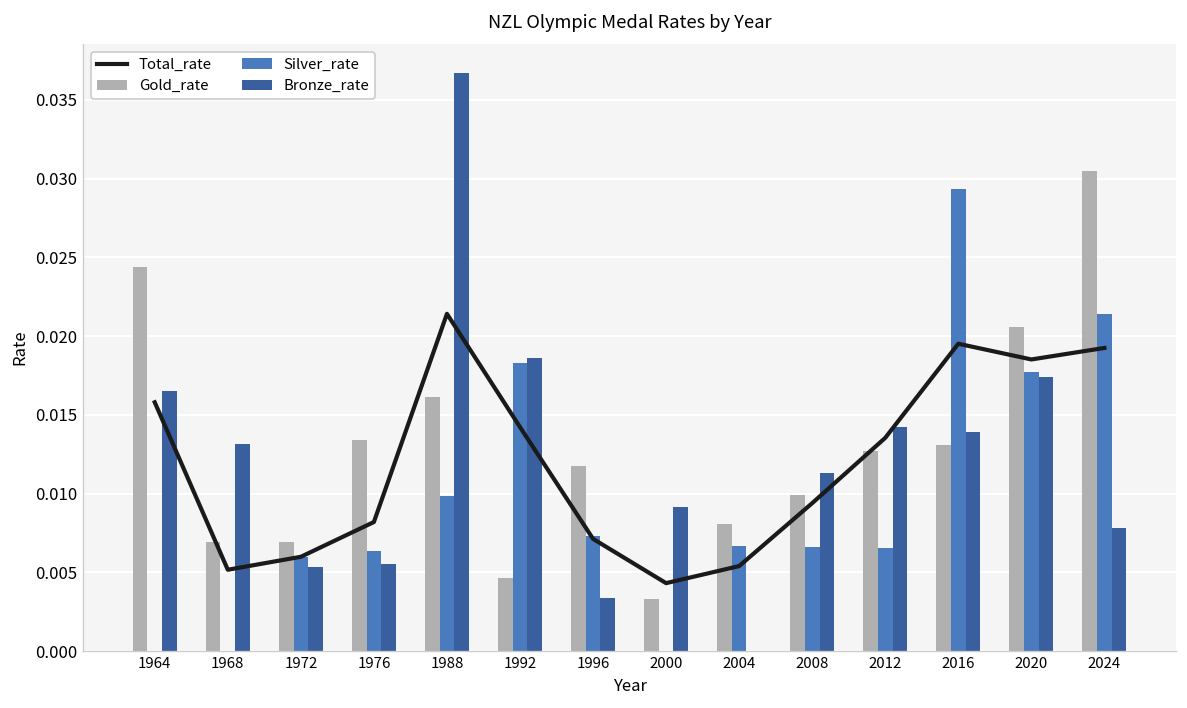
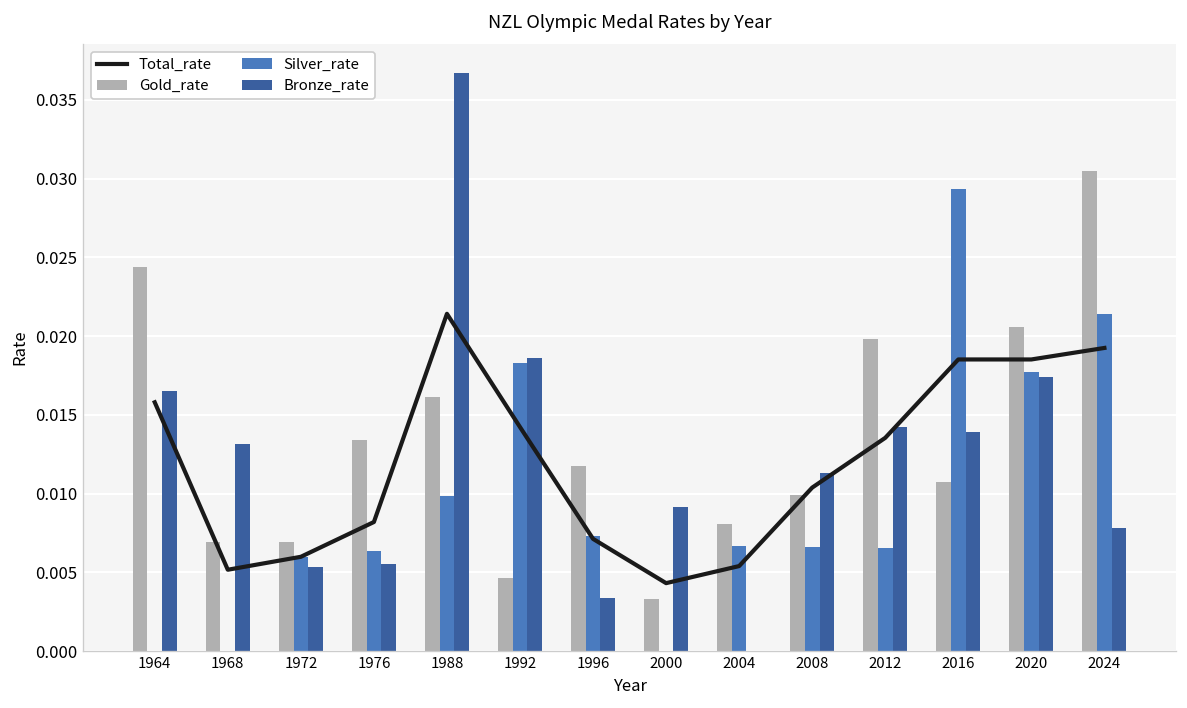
  {
    "Gold_rate": {
      "1964": 0.0244,
      "1968": 0.0069,
      "1972": 0.0069,
      "1976": 0.0134,
      "1988": 0.0161,
      "1992": 0.0047,
      "1996": 0.0118,
      "2000": 0.0033,
      "2004": 0.0081,
      "2008": 0.0099,
-     "2012": 0.0127,
-     "2016": 0.0131,
+     "2012": 0.0198,
+     "2016": 0.0108,
      "2020": 0.0206,
      "2024": 0.0305
    },
    "Total_rate": {
      "1964": 0.0158,
      "1968": 0.0052,
      "1972": 0.0060,
      "1976": 0.0082,
      "1988": 0.0214,
      "1992": 0.0142,
      "1996": 0.0071,
      "2000": 0.0043,
      "2004": 0.0054,
-     "2008": 0.0094,
+     "2008": 0.0104,
      "2012": 0.0135,
-     "2016": 0.0195,
+     "2016": 0.0185,
      "2020": 0.0185,
      "2024": 0.0192
    }
  }
